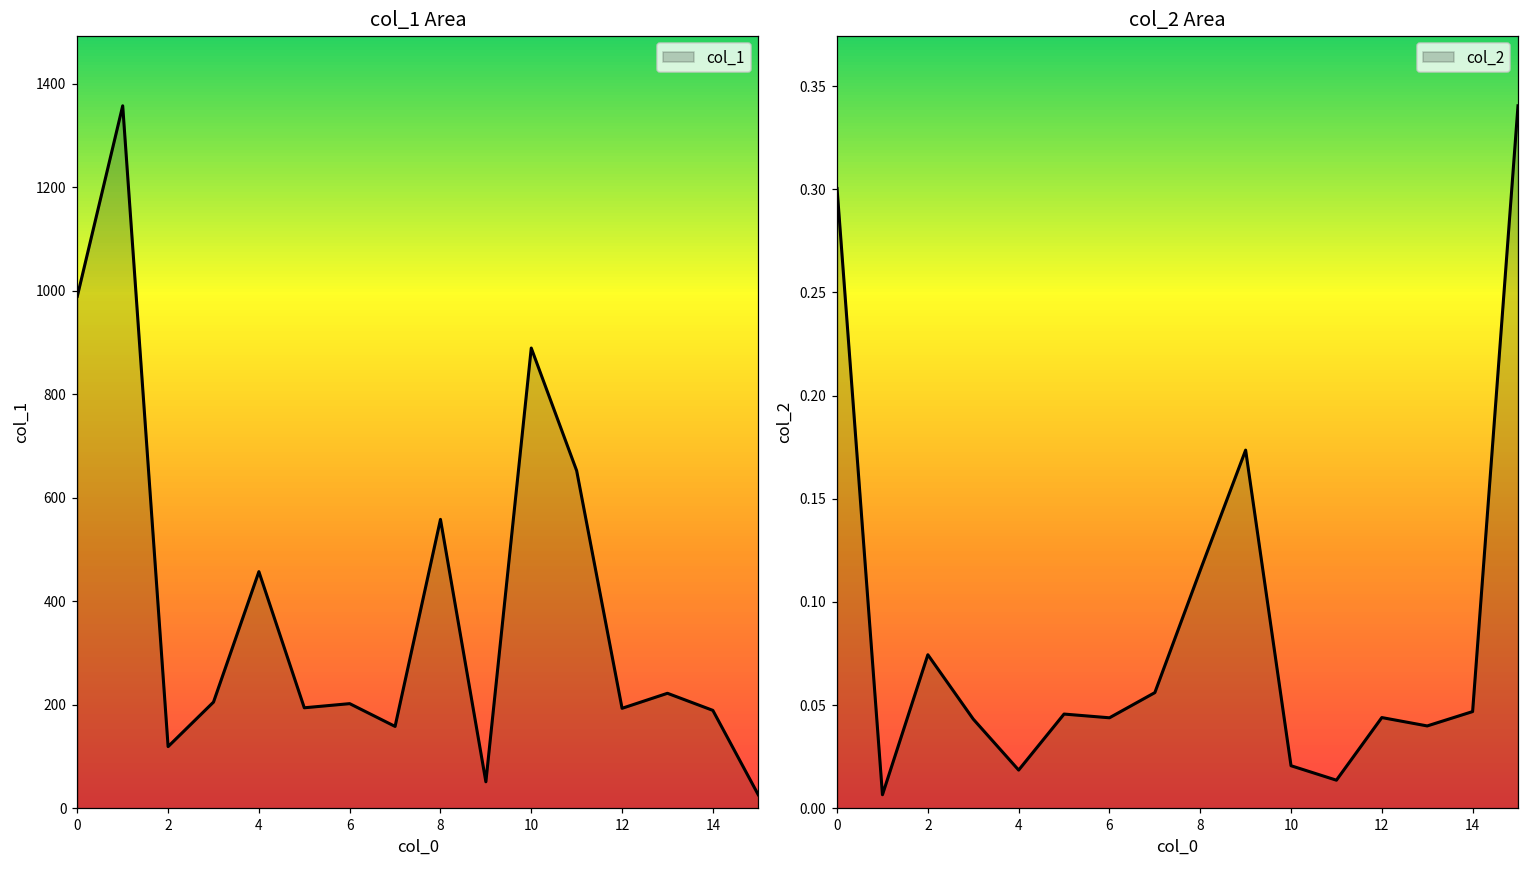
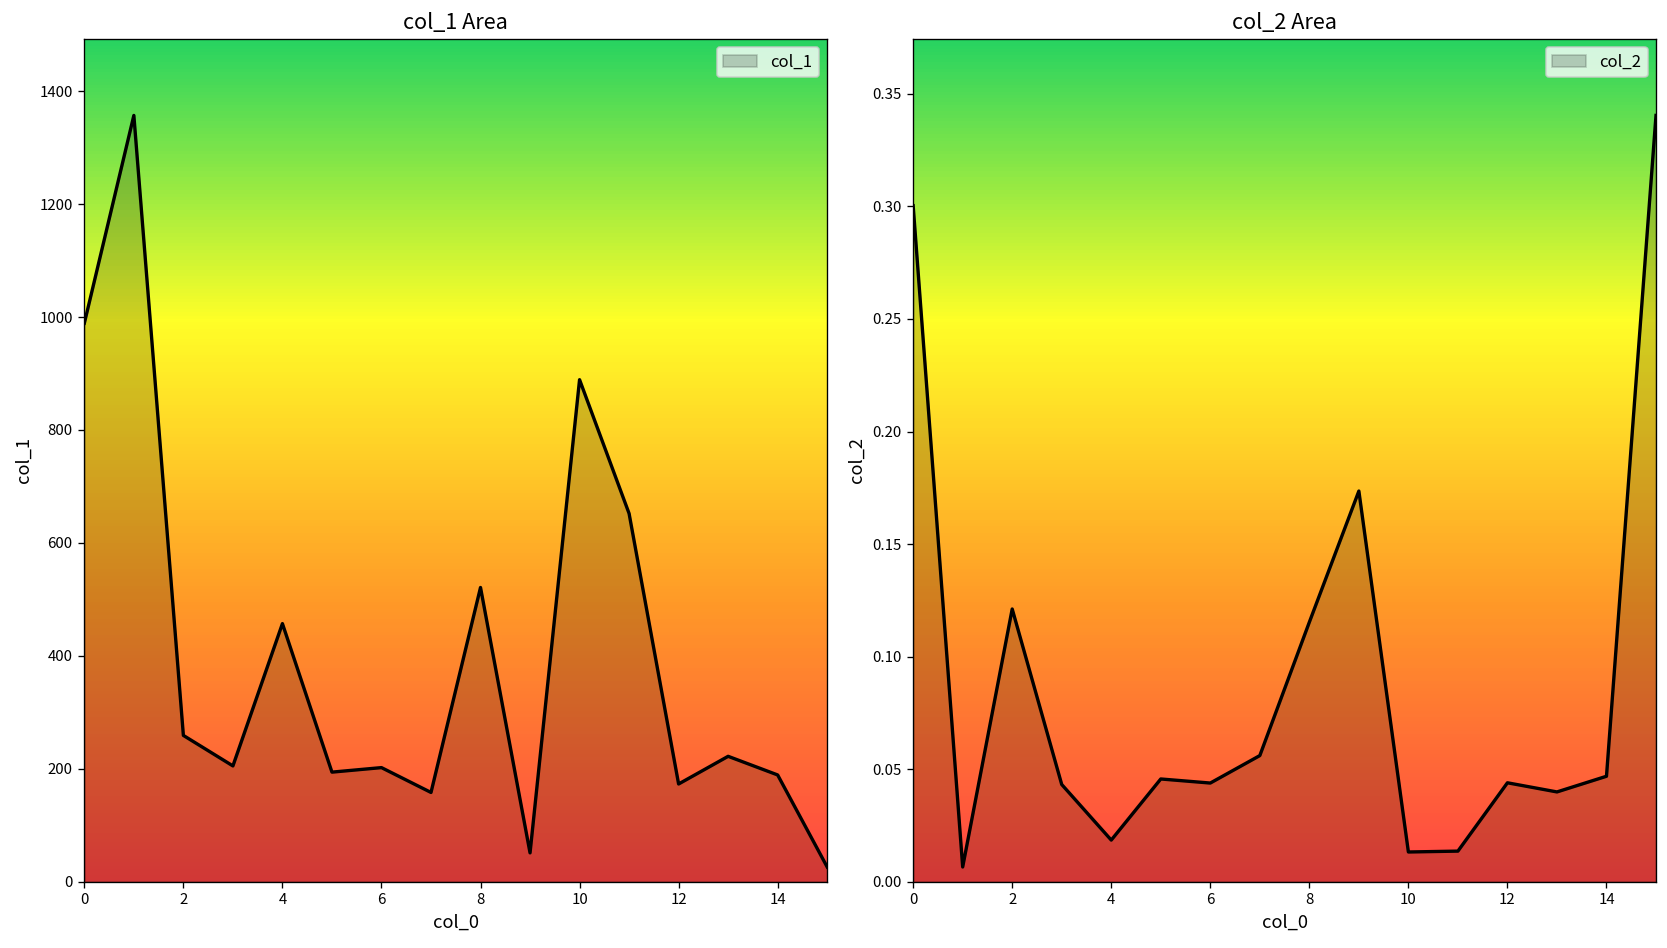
  {
    "col_1 Area": {
      "0": 990,
-     "2": 120,
+     "2": 260,
      "4": 460,
      "6": 200,
-     "8": 560,
+     "8": 520,
      "10": 890,
-     "12": 190,
+     "12": 170,
      "14": 190
    },
    "col_2 Area": {
      "0": 0.300,
-     "2": 0.074,
+     "2": 0.121,
      "4": 0.018,
      "6": 0.044,
      "8": 0.115,
-     "10": 0.021,
+     "10": 0.013,
      "12": 0.044,
      "14": 0.047
    }
  }
